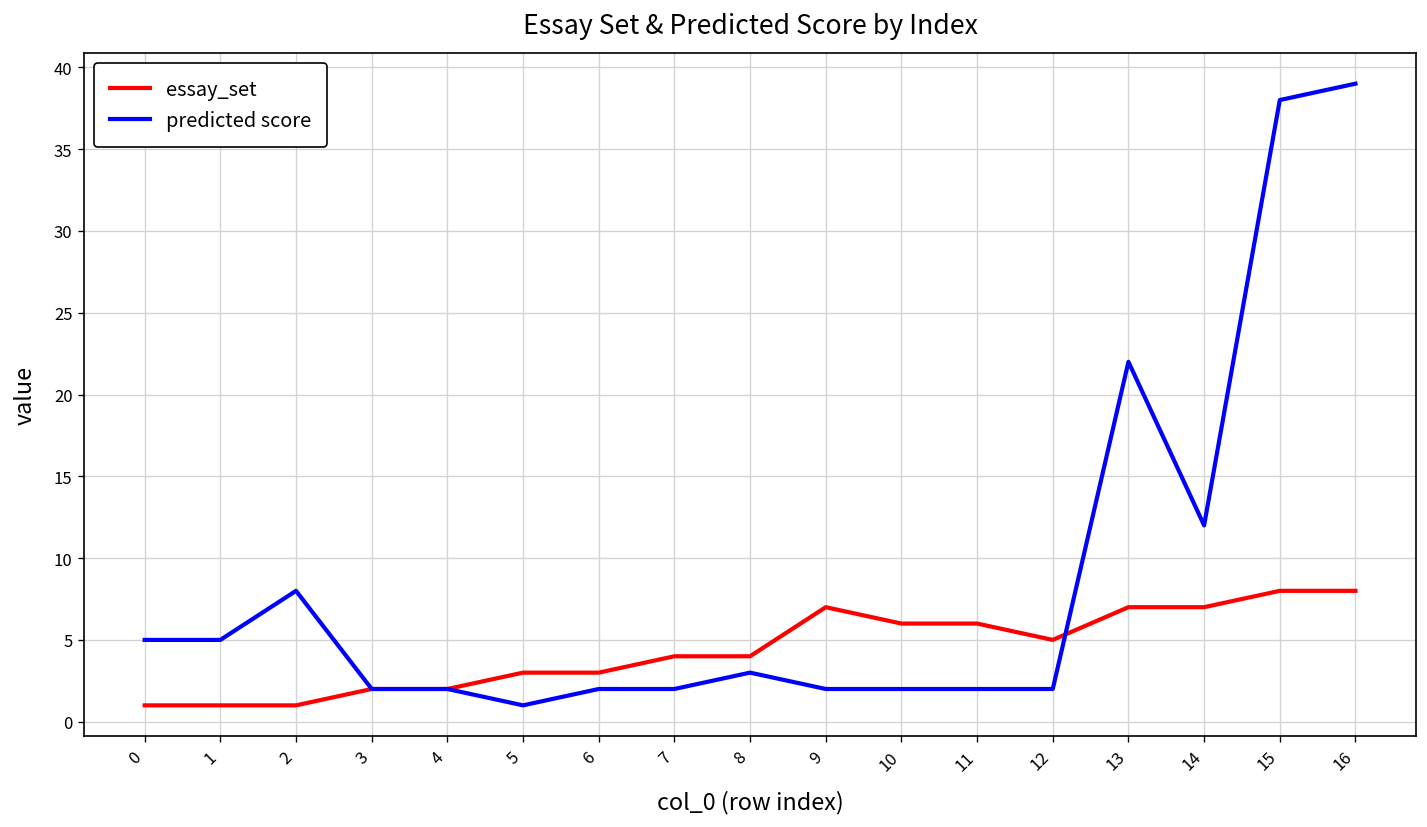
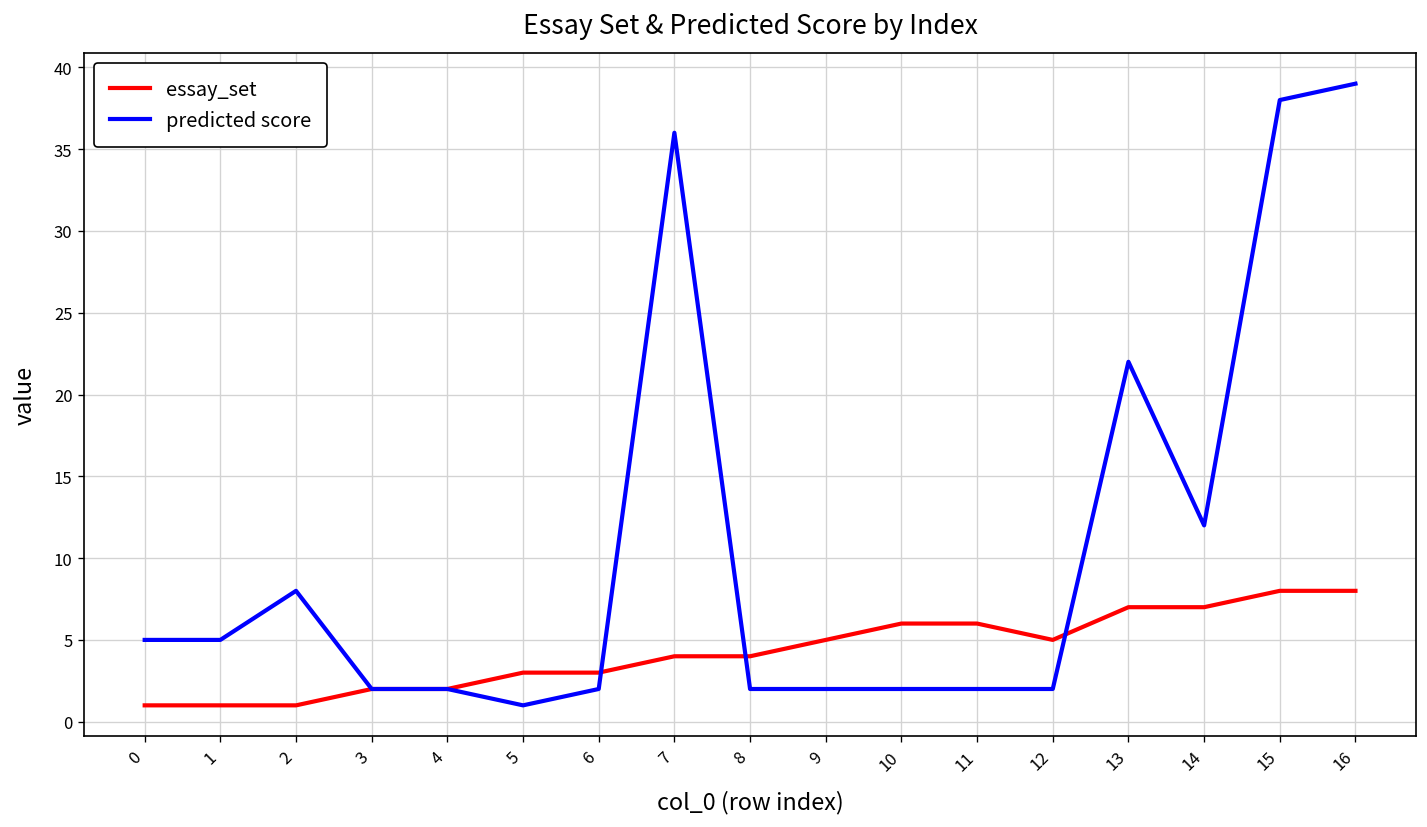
  {
    "essay_set": {
      "0": 1,
      "1": 1,
      "2": 1,
      "5": 3,
      "6": 3,
      "7": 4,
      "8": 4,
-     "9": 7,
+     "9": 5,
      "10": 6,
      "11": 6,
      "12": 5,
      "13": 7,
      "14": 7,
      "15": 8,
      "16": 8
    },
    "predicted score": {
      "0": 5,
      "1": 5,
      "2": 8,
      "5": 1,
      "6": 2,
-     "7": 2,
-     "8": 3,
+     "7": 36,
+     "8": 2,
      "9": 2,
      "10": 2,
      "11": 2,
      "12": 2,
      "13": 22,
      "14": 12,
      "15": 38,
      "16": 39
    }
  }
